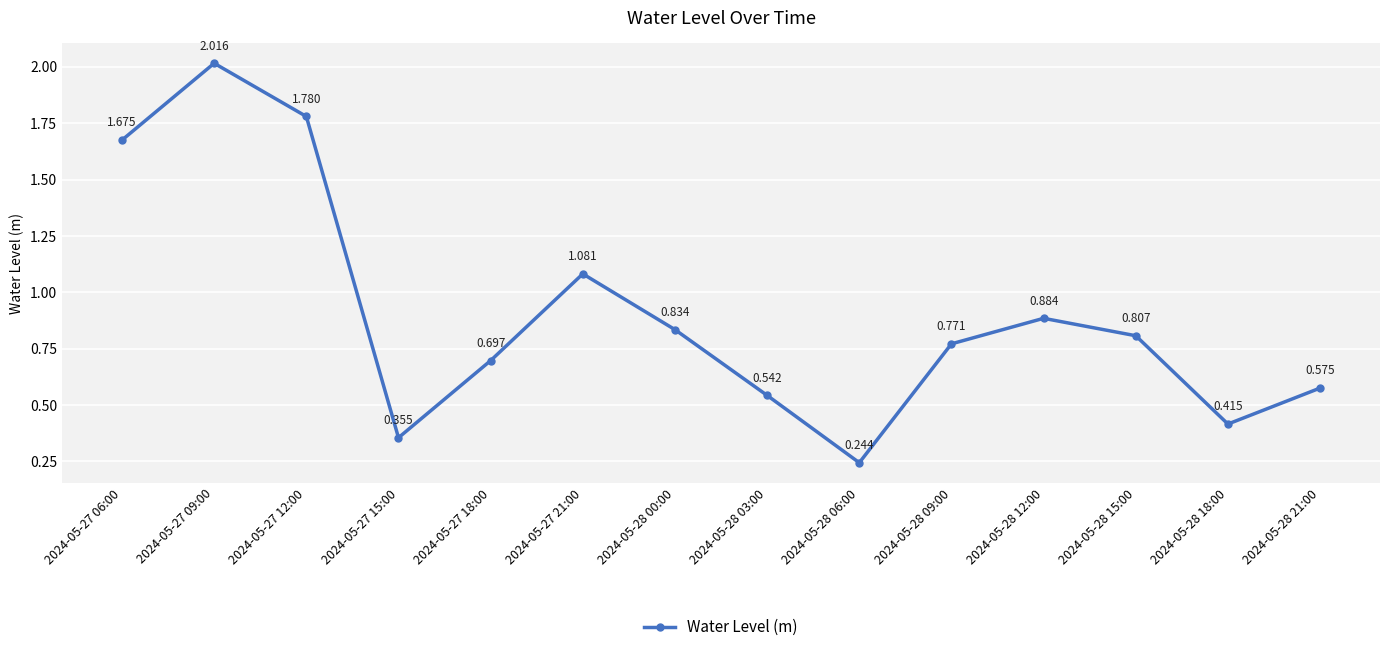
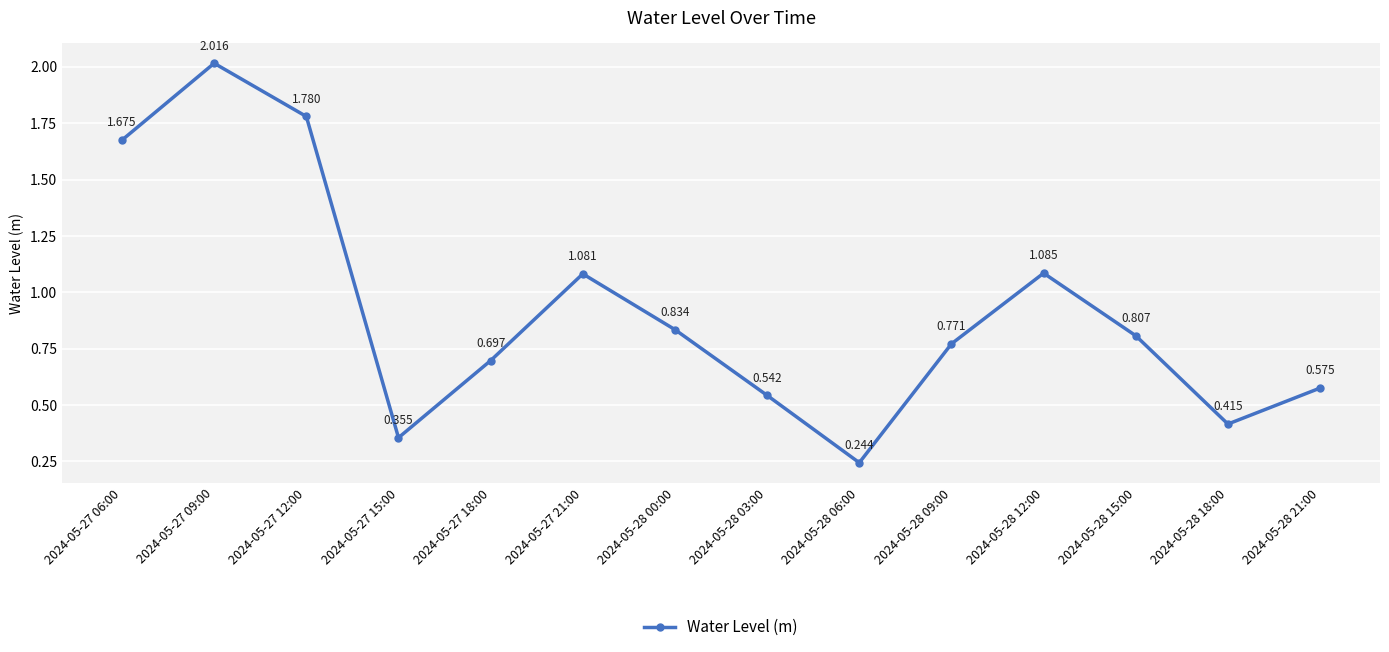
  {
    "2024-05-27 06:00": 1.675,
    "2024-05-27 09:00": 2.016,
    "2024-05-27 12:00": 1.780,
    "2024-05-27 15:00": 0.355,
    "2024-05-27 18:00": 0.697,
    "2024-05-27 21:00": 1.081,
    "2024-05-28 00:00": 0.834,
    "2024-05-28 03:00": 0.542,
    "2024-05-28 06:00": 0.244,
    "2024-05-28 09:00": 0.771,
-   "2024-05-28 12:00": 0.884,
+   "2024-05-28 12:00": 1.085,
    "2024-05-28 15:00": 0.807,
    "2024-05-28 18:00": 0.415,
    "2024-05-28 21:00": 0.575
  }
